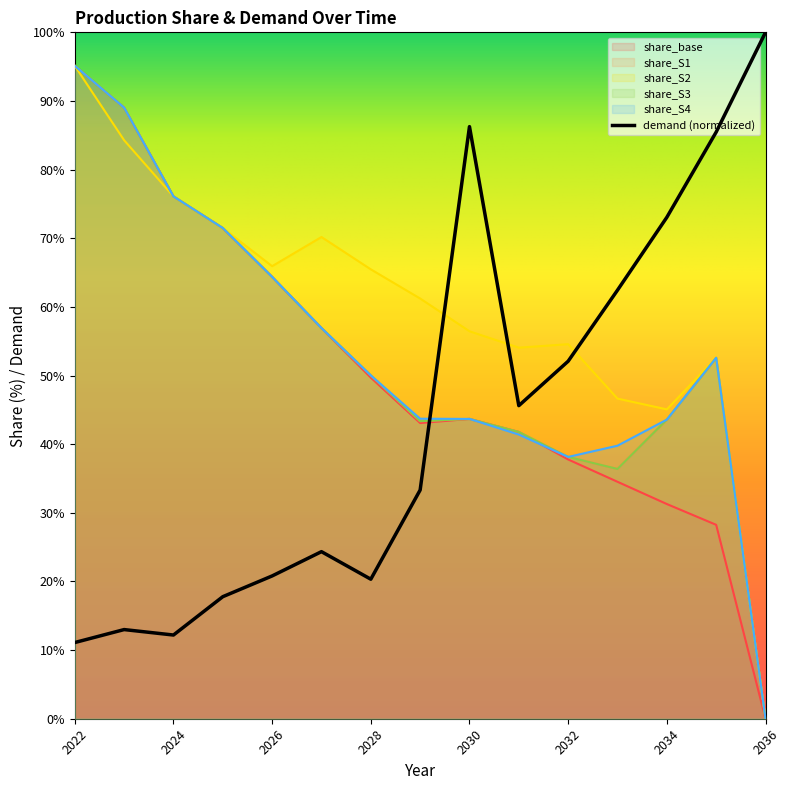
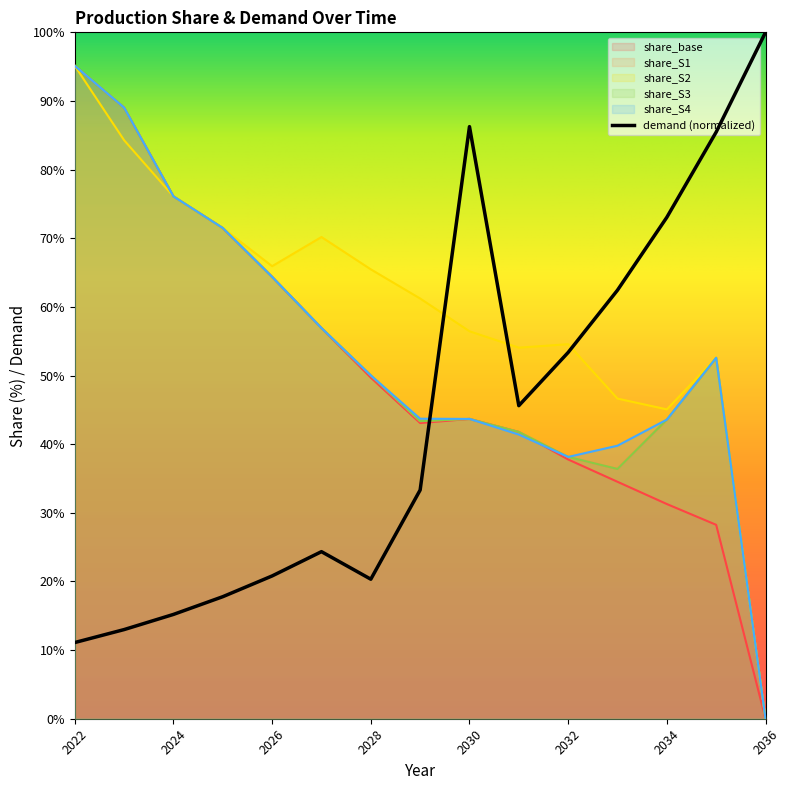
  {
    "demand (normalized)": {
      "2022": "11%",
-     "2024": "12%",
+     "2024": "15%",
      "2026": "21%",
      "2028": "20%",
      "2030": "86%",
-     "2032": "52%",
+     "2032": "53%",
      "2034": "73%",
      "2036": "100%"
    }
  }
